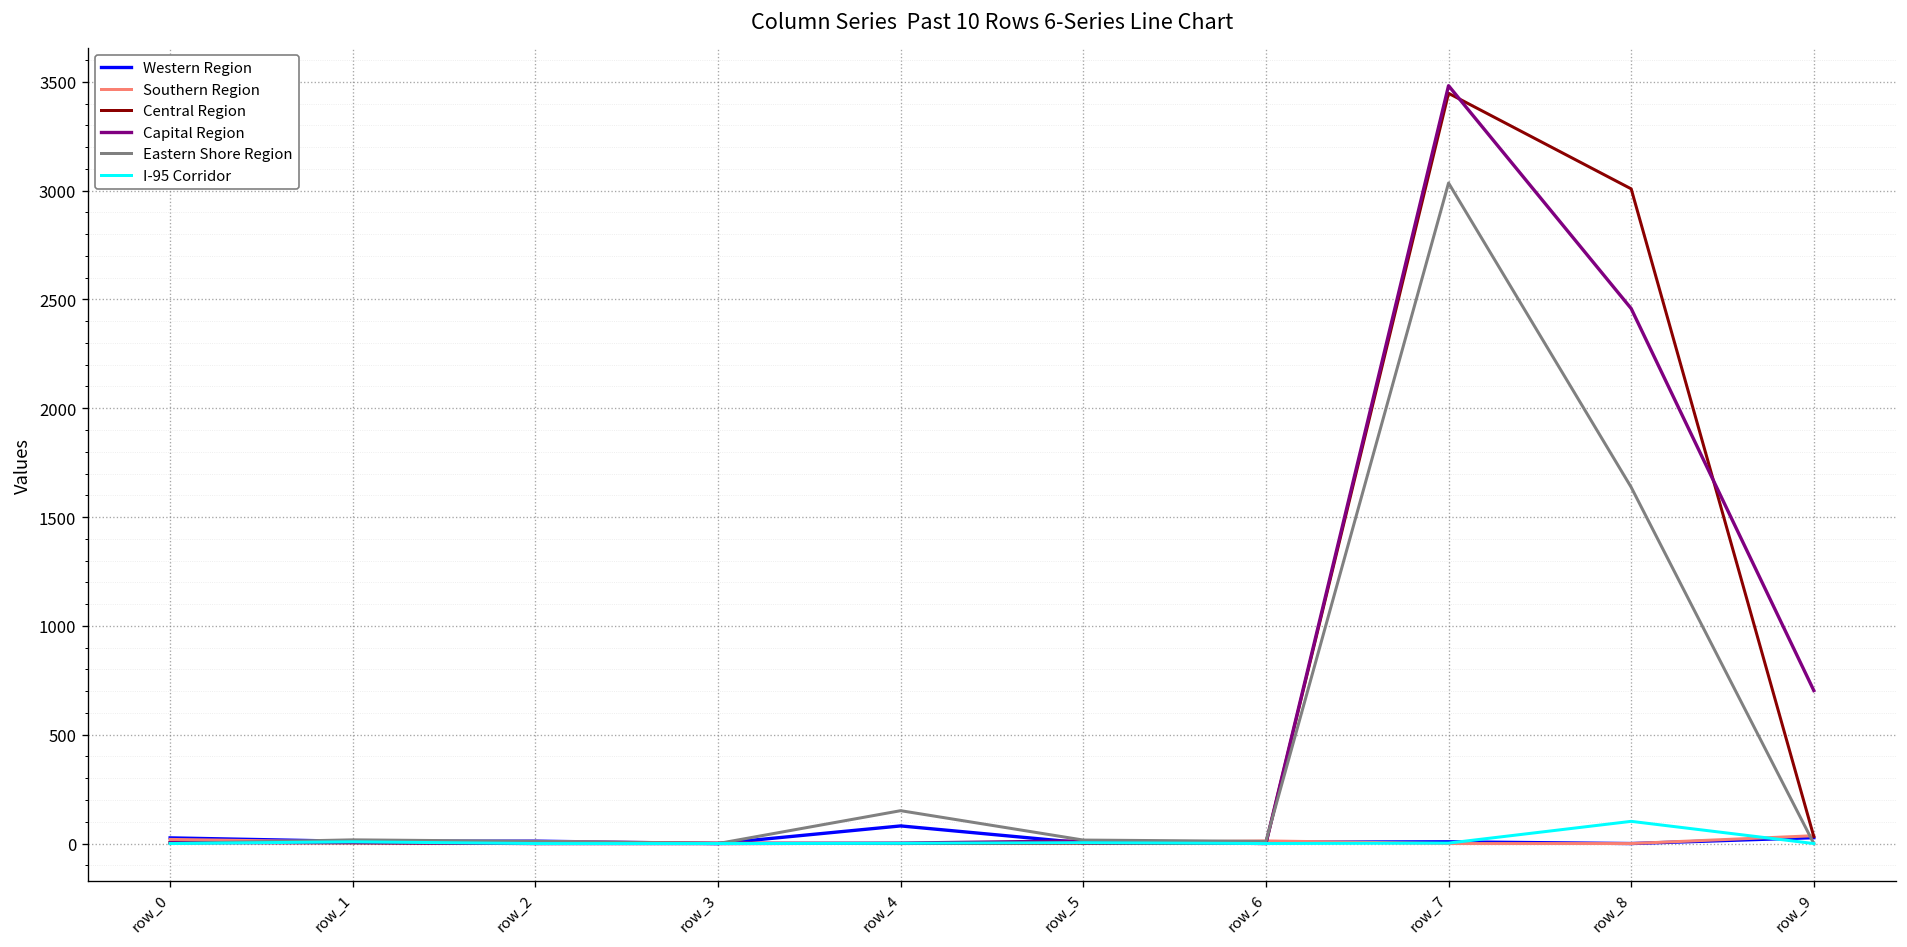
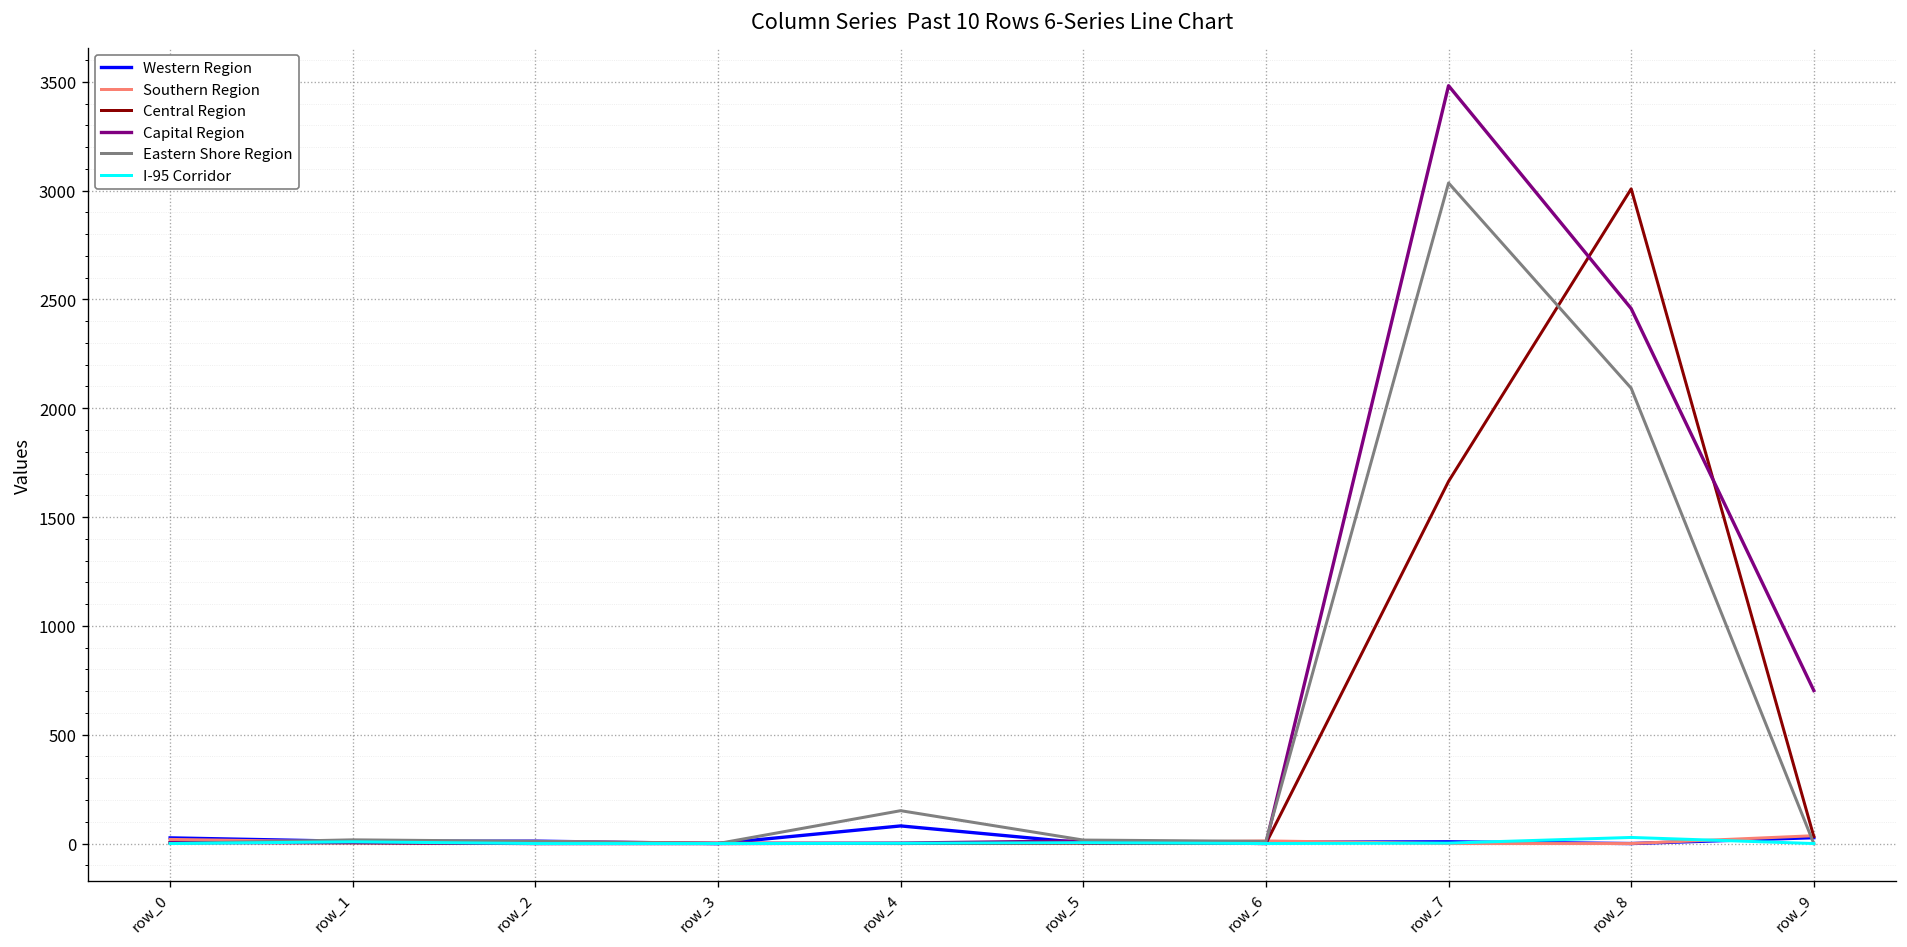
  {
    "Western Region": {
      "row_4": 80
    },
    "Central Region": {
-     "row_7": 3450,
+     "row_7": 1660,
      "row_8": 3010
    },
    "Capital Region": {
      "row_7": 3480,
      "row_8": 2460,
      "row_9": 700
    },
    "Eastern Shore Region": {
      "row_4": 150,
      "row_7": 3040,
-     "row_8": 1640
+     "row_8": 2090
    },
    "I-95 Corridor": {
-     "row_8": 100
+     "row_8": 30
    }
  }
